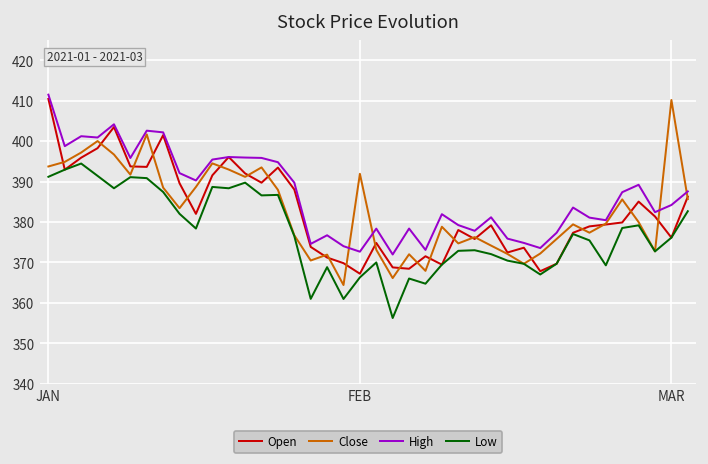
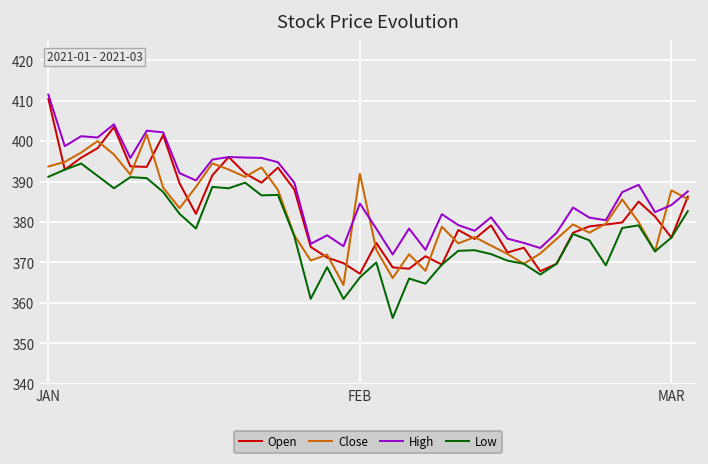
  {
    "Open": {
      "JAN": 410,
      "FEB": 367
    },
    "Close": {
      "JAN": 394,
      "FEB": 392,
-     "MAR": 410
+     "MAR": 388
    },
    "High": {
      "JAN": 411,
-     "FEB": 373,
+     "FEB": 385,
      "MAR": 384
    },
    "Low": {
      "JAN": 391,
      "FEB": 366
    }
  }
